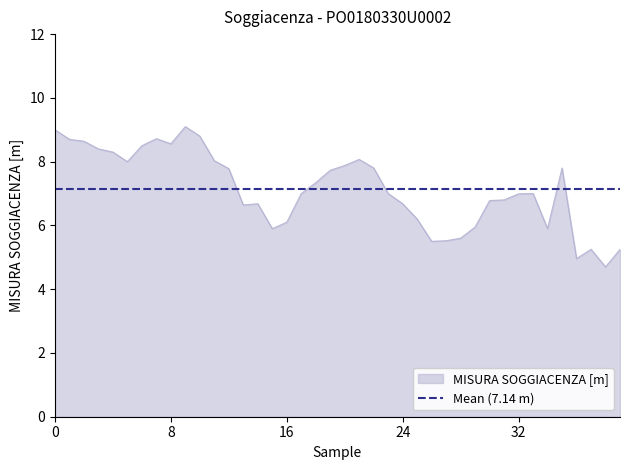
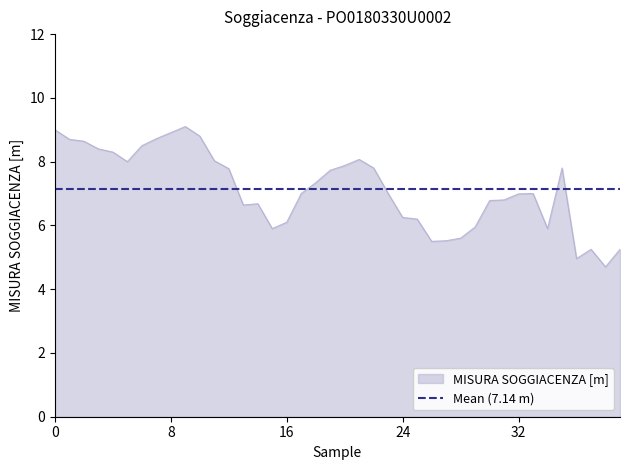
  {
    "0": 9.0,
-   "8": 8.6,
+   "8": 8.9,
    "16": 6.1,
-   "24": 6.7,
+   "24": 6.3,
    "32": 7.0
  }
